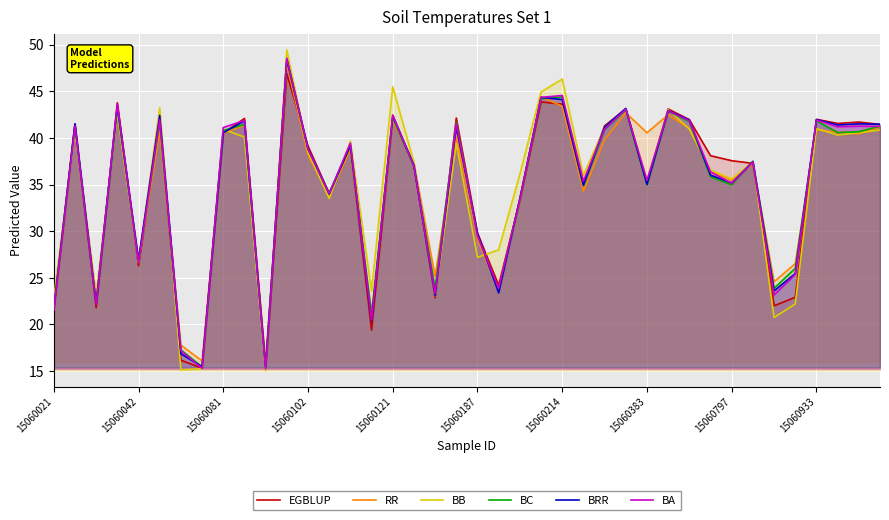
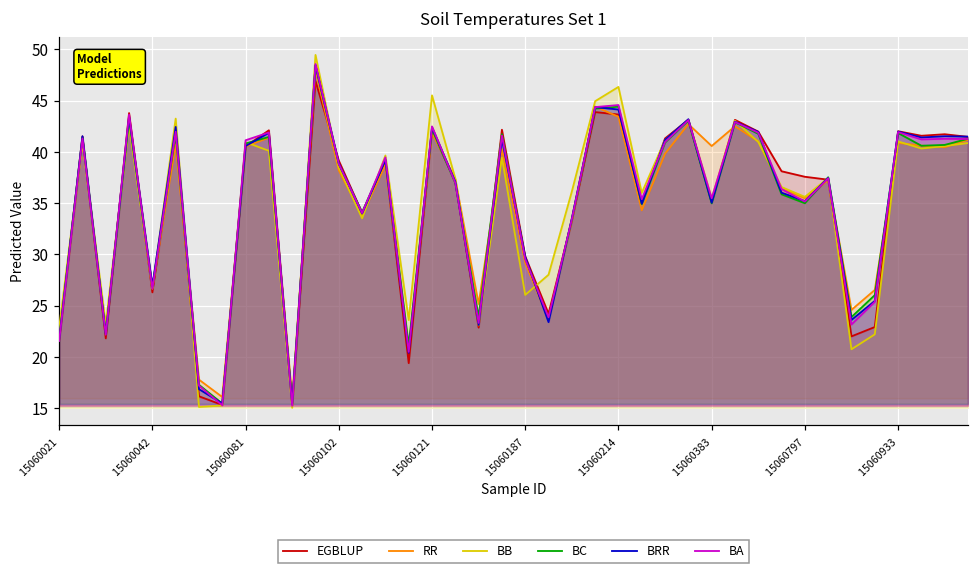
  {
    "EGBLUP": {
      "15060042": 26,
      "15060797": 38
    },
    "RR": {
      "15060102": 38,
      "15060187": 29,
      "15060383": 41
    },
    "BB": {
      "15060021": 23,
      "15060102": 38,
      "15060121": 46,
-     "15060187": 27,
+     "15060187": 26,
      "15060214": 46
    },
    "BRR": {
      "15060214": 44
    }
  }
